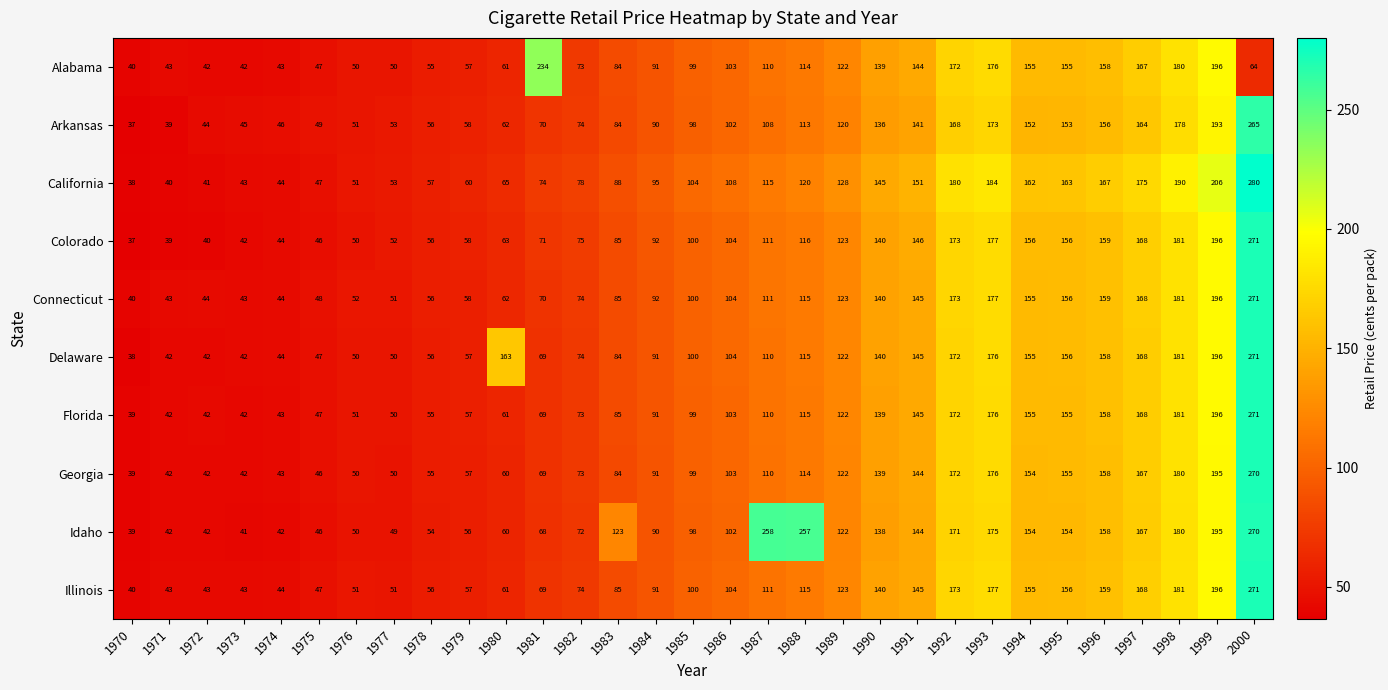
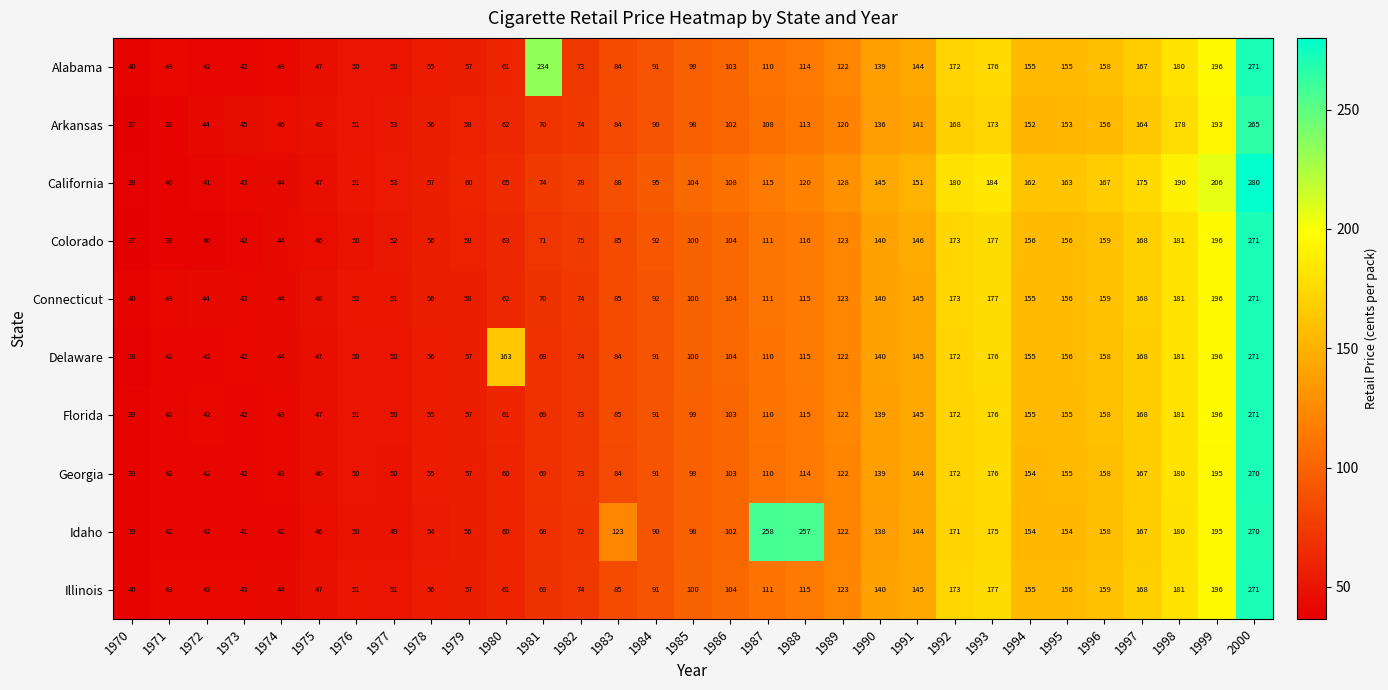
  {
    "Alabama": {
      "1970": 40,
      "1971": 43,
      "1972": 42,
      "1973": 42,
      "1974": 43,
      "1975": 47,
      "1976": 50,
      "1977": 50,
      "1978": 55,
      "1979": 57,
      "1980": 61,
      "1981": 234,
      "1982": 73,
      "1983": 84,
      "1984": 91,
      "1985": 99,
      "1986": 103,
      "1987": 110,
      "1988": 114,
      "1989": 122,
      "1990": 139,
      "1991": 144,
      "1992": 172,
      "1993": 176,
      "1994": 155,
      "1995": 155,
      "1996": 158,
      "1997": 167,
      "1998": 180,
      "1999": 196,
-     "2000": 64
+     "2000": 271
    }
  }
